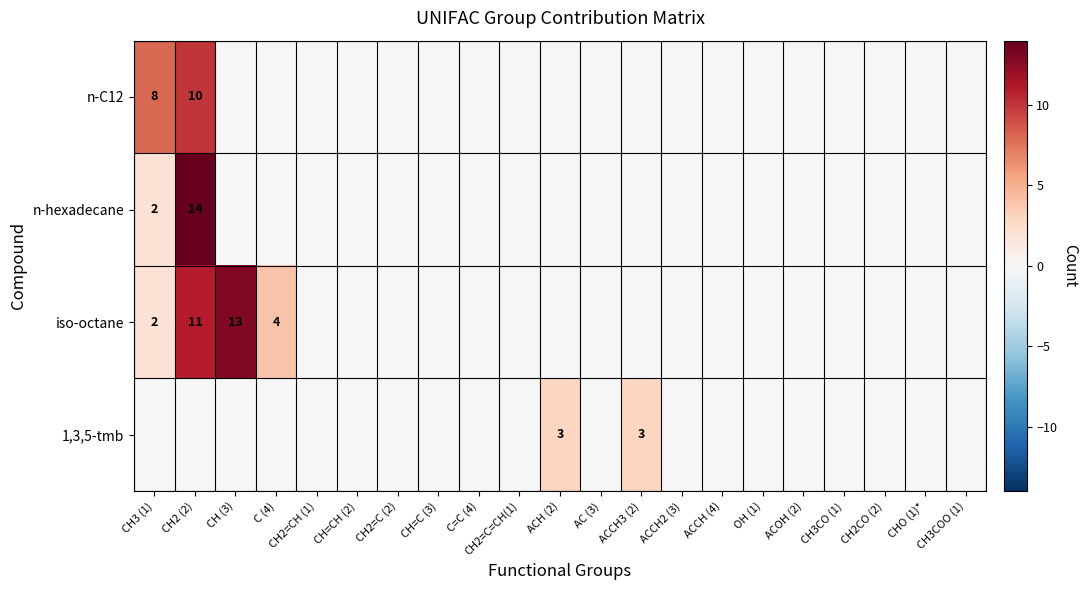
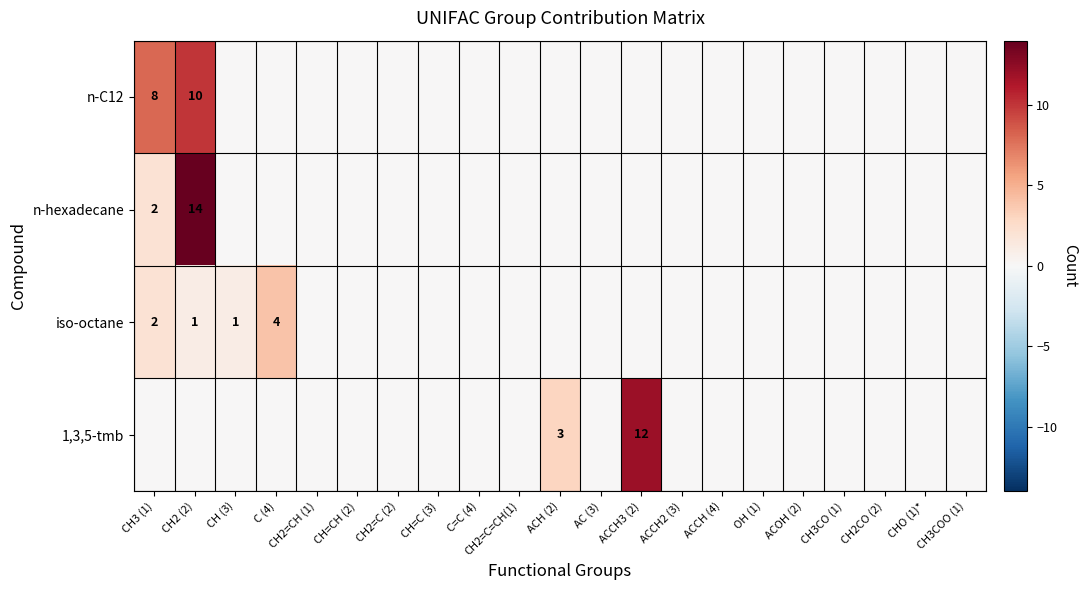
  {
    "n-C12": {
      "CH3 (1)": 8,
      "CH2 (2)": 10
    },
    "n-hexadecane": {
      "CH3 (1)": 2,
      "CH2 (2)": 14
    },
    "iso-octane": {
      "CH3 (1)": 2,
-     "CH2 (2)": 11,
-     "CH (3)": 13,
+     "CH2 (2)": 1,
+     "CH (3)": 1,
      "C (4)": 4
    },
    "1,3,5-tmb": {
      "ACH (2)": 3,
-     "ACCH3 (2)": 3
+     "ACCH3 (2)": 12
    }
  }
